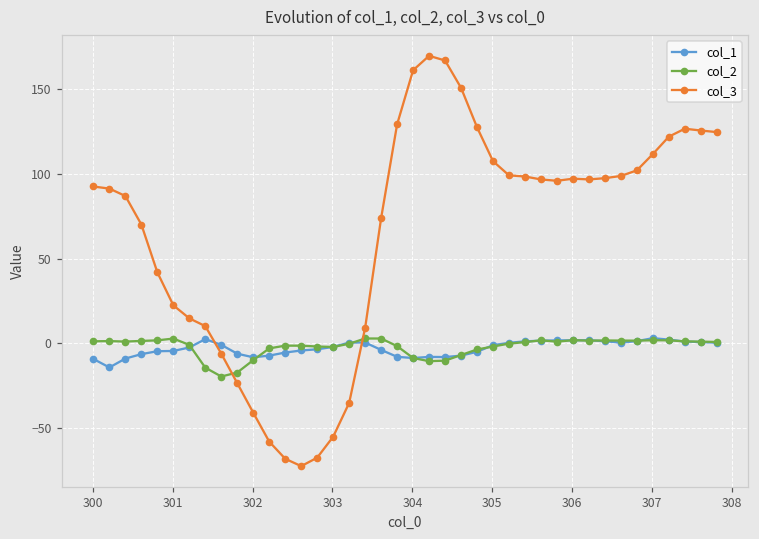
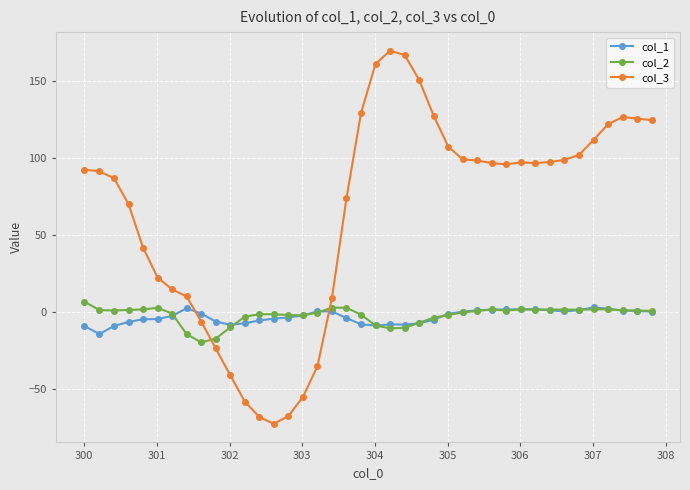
  {
    "col_1": {
      "300": -9
    },
    "col_2": {
-     "300": 1
+     "300": 7
    },
    "col_3": {
      "300": 93
    }
  }
